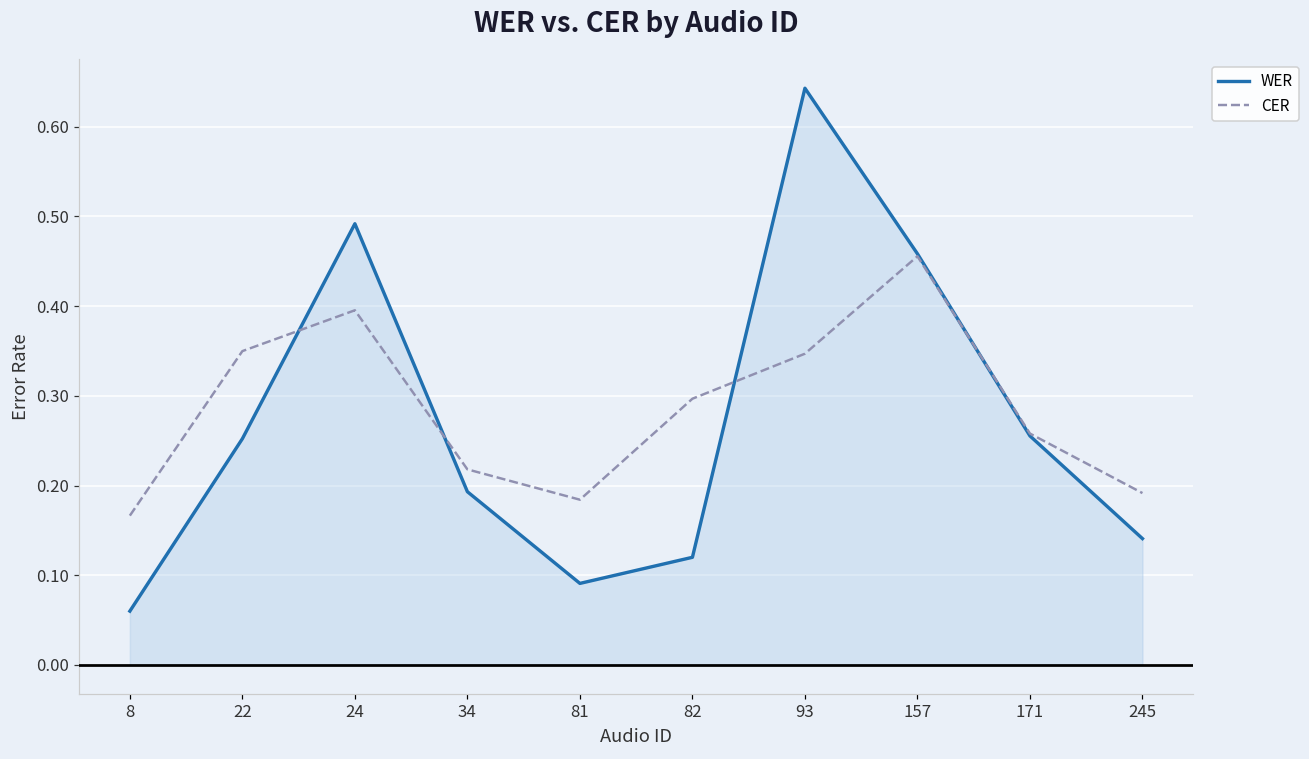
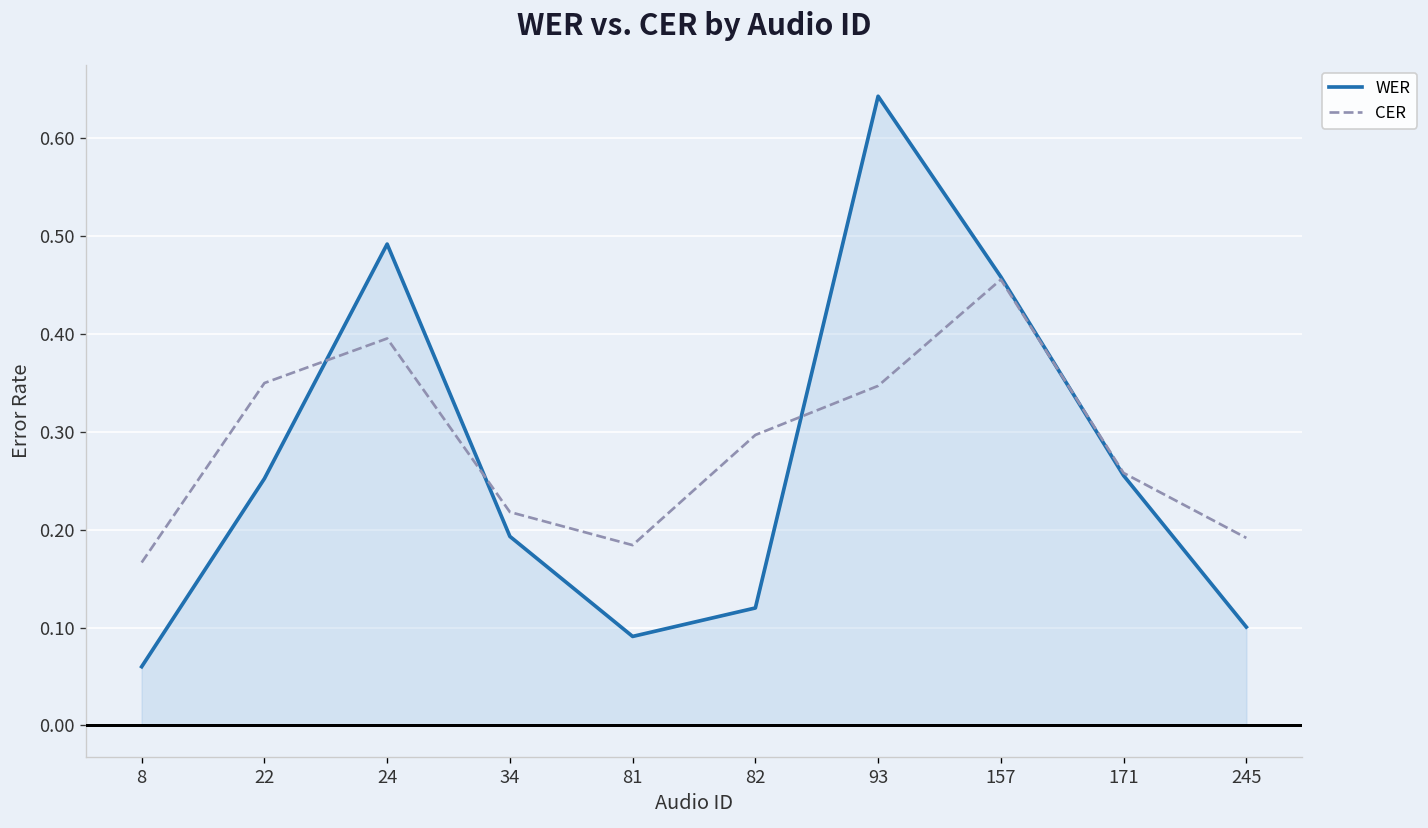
  {
    "WER": {
      "8": 0.06,
      "22": 0.25,
      "24": 0.49,
      "34": 0.19,
      "81": 0.09,
      "82": 0.12,
      "93": 0.64,
-     "245": 0.14
+     "245": 0.10
    },
    "CER": {
      "8": 0.17,
      "22": 0.35,
      "24": 0.40,
      "34": 0.22,
      "81": 0.18,
      "82": 0.30,
      "93": 0.35,
      "245": 0.19
    }
  }
